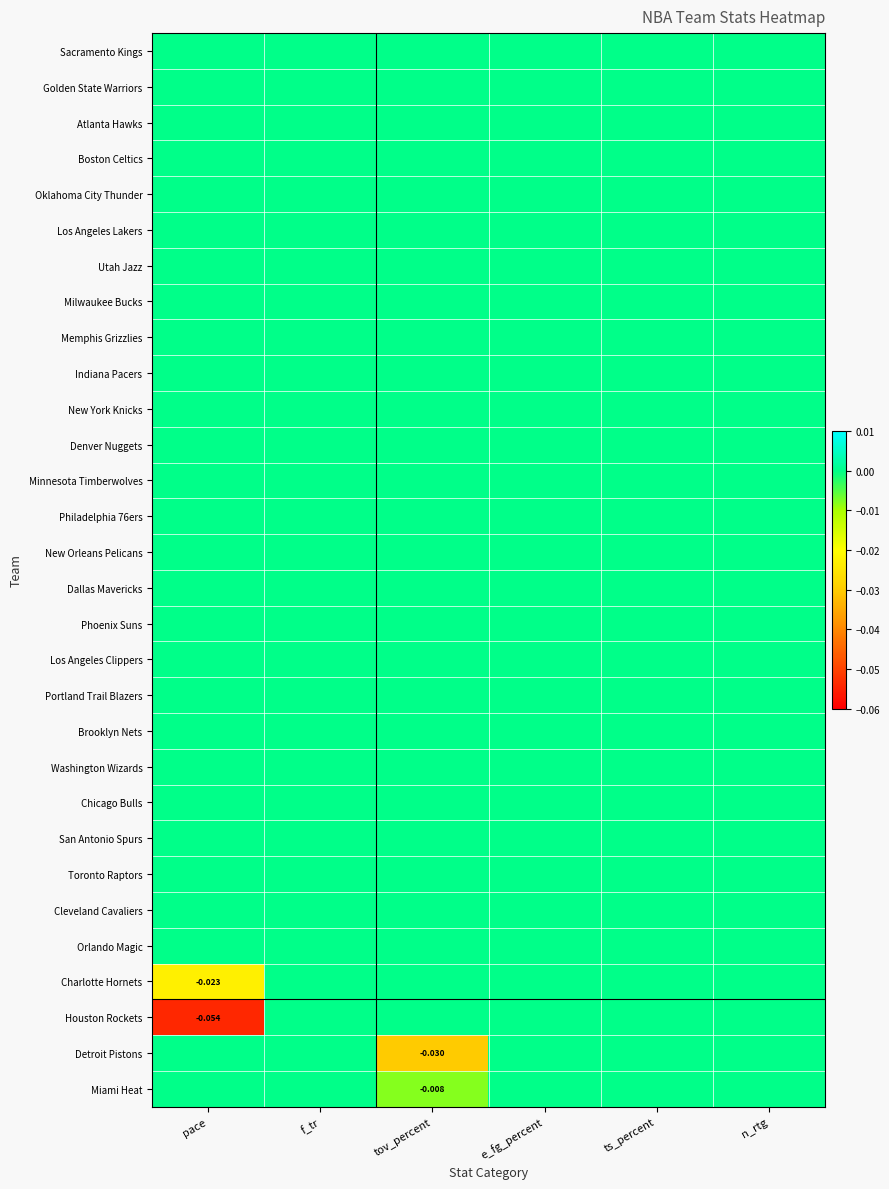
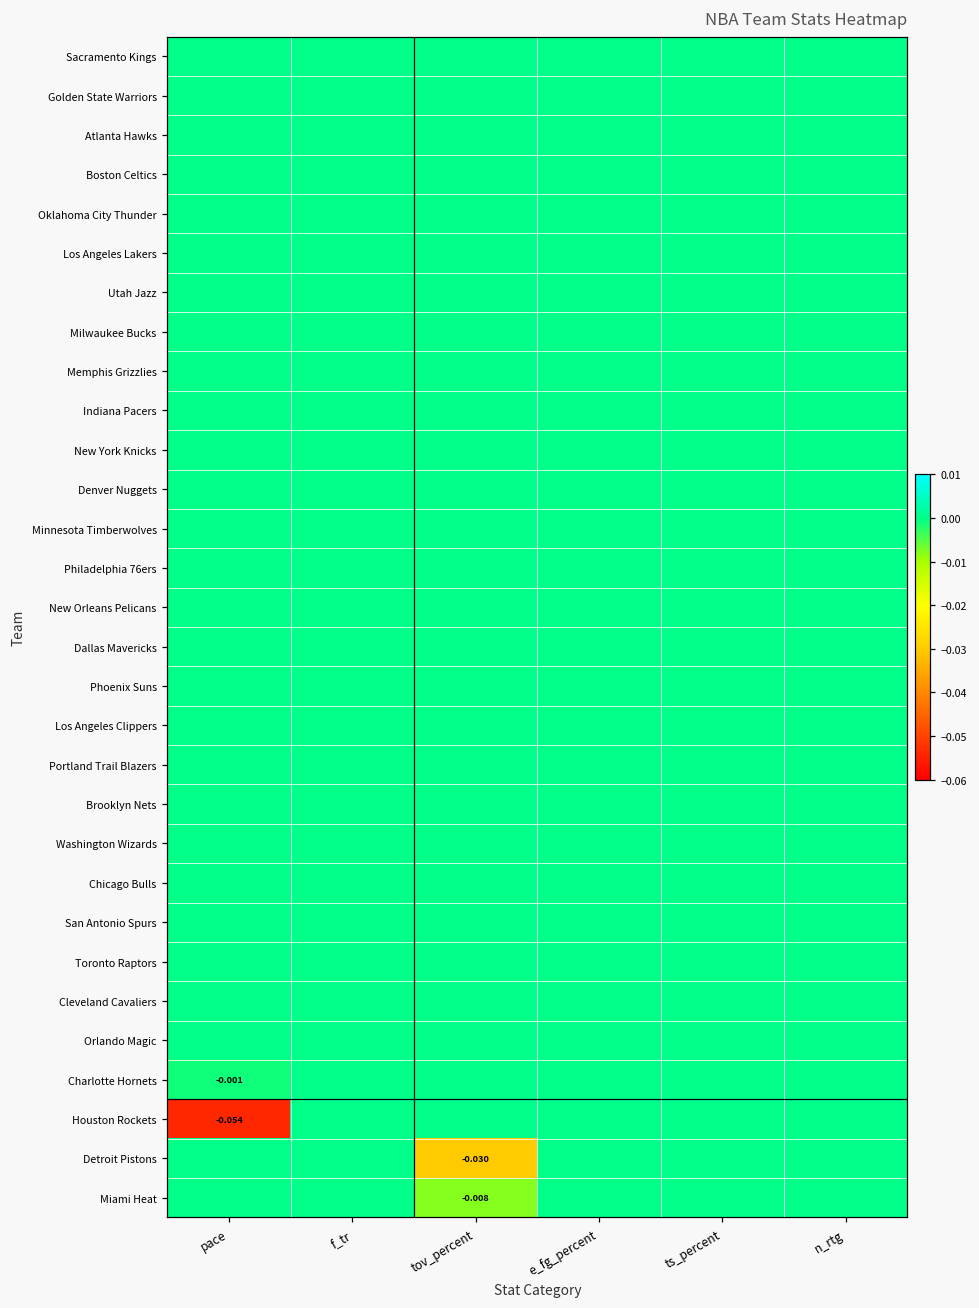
  {
    "Charlotte Hornets": {
-     "pace": -0.023
+     "pace": -0.001
    },
    "Houston Rockets": {
      "pace": -0.054
    },
    "Detroit Pistons": {
      "tov_percent": -0.030
    },
    "Miami Heat": {
      "tov_percent": -0.008
    }
  }
